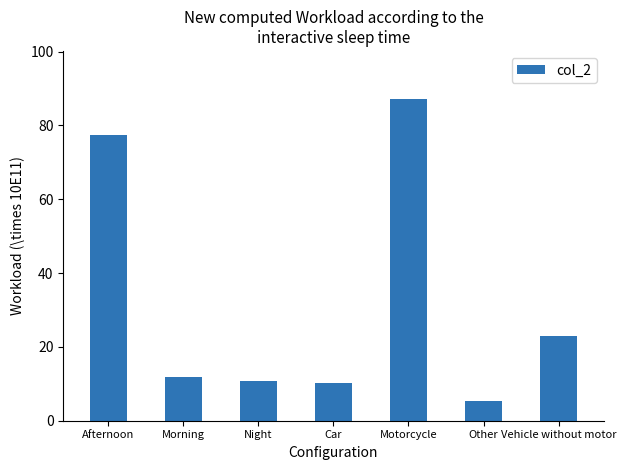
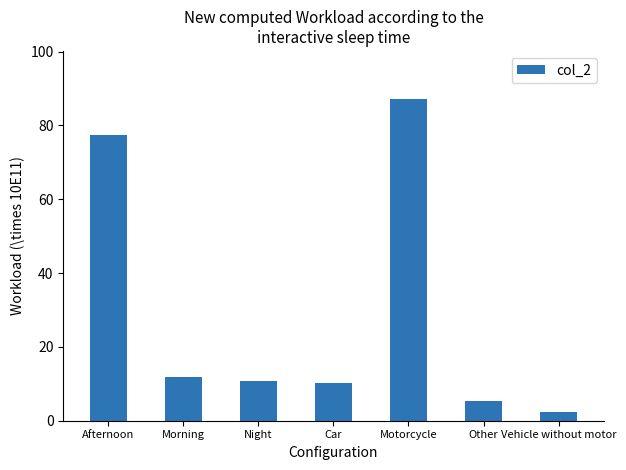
  {
    "Afternoon": 77,
    "Morning": 12,
    "Night": 11,
    "Car": 10,
    "Motorcycle": 87,
    "Other": 5,
-   "Vehicle without motor": 23
+   "Vehicle without motor": 2
  }
